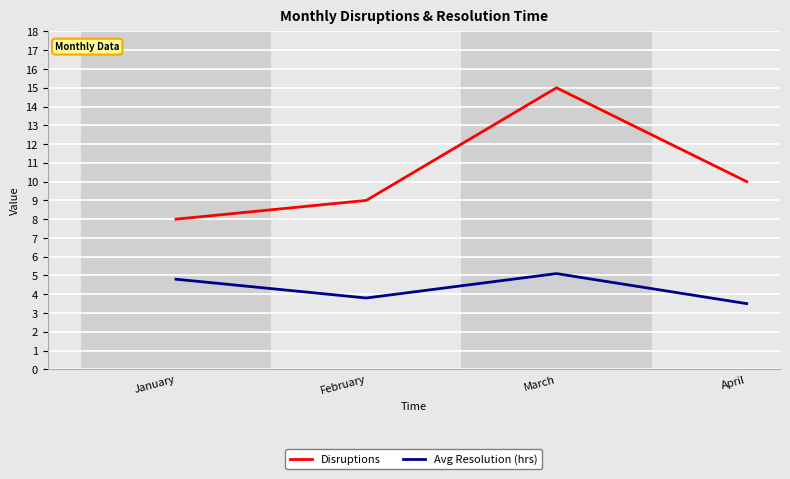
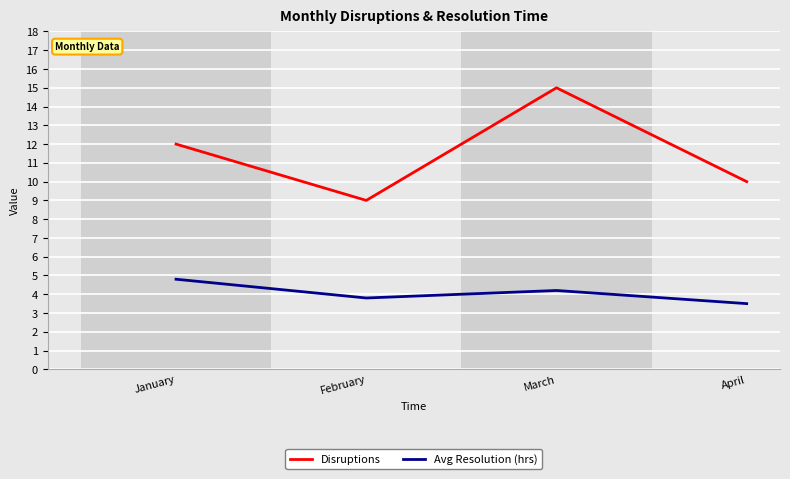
  {
    "Disruptions": {
-     "January": 8,
+     "January": 12,
      "February": 9,
      "March": 15,
      "April": 10
    },
    "Avg Resolution (hrs)": {
      "January": 4.8,
      "February": 3.8,
-     "March": 5.1,
+     "March": 4.2,
      "April": 3.5
    }
  }
